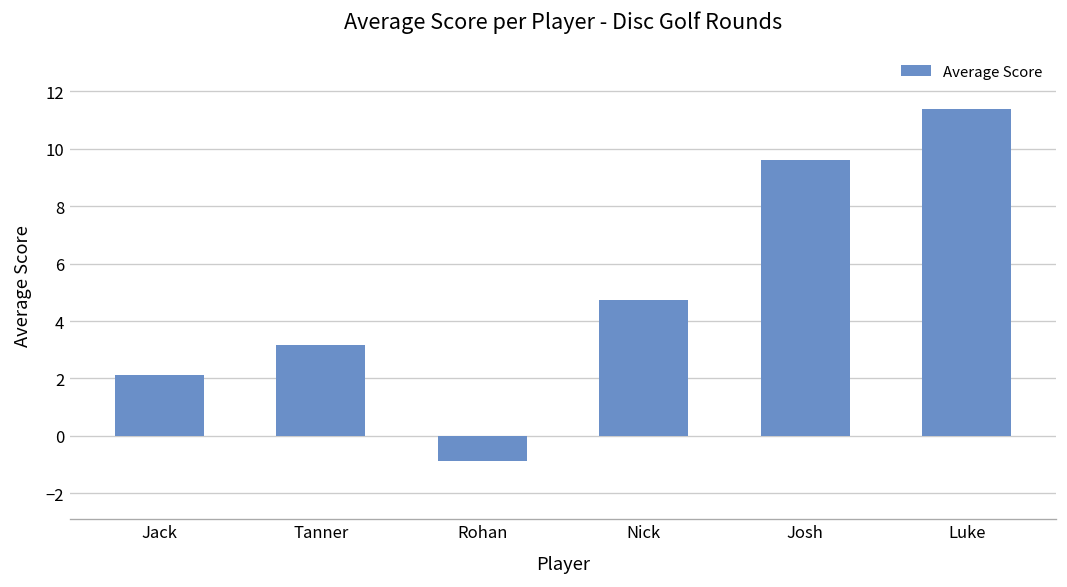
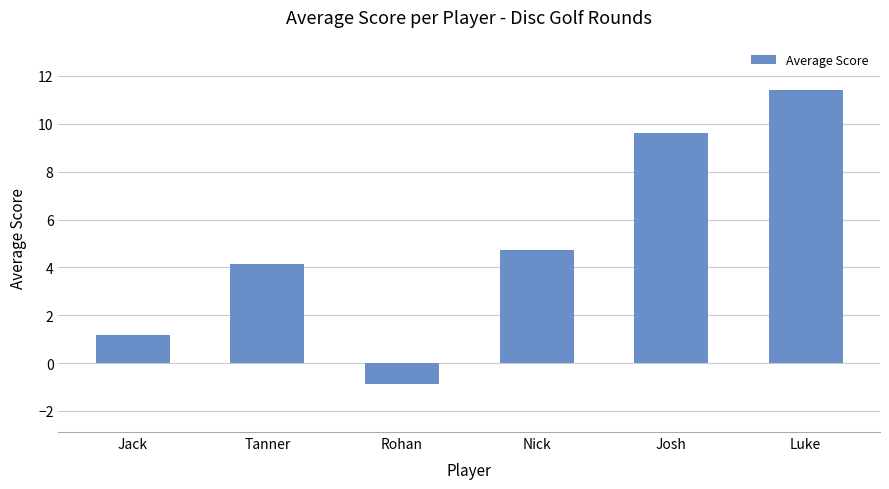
  {
-   "Jack": 2.1,
-   "Tanner": 3.2,
+   "Jack": 1.2,
+   "Tanner": 4.1,
    "Rohan": -0.9,
    "Nick": 4.7,
    "Josh": 9.6,
    "Luke": 11.4
  }
